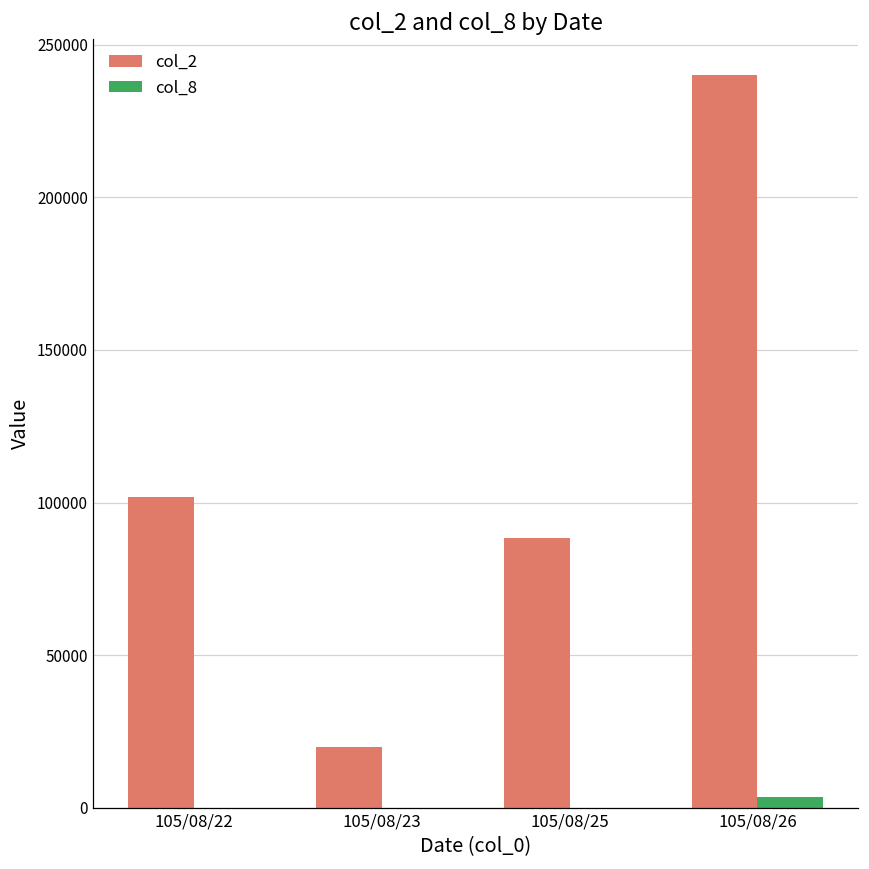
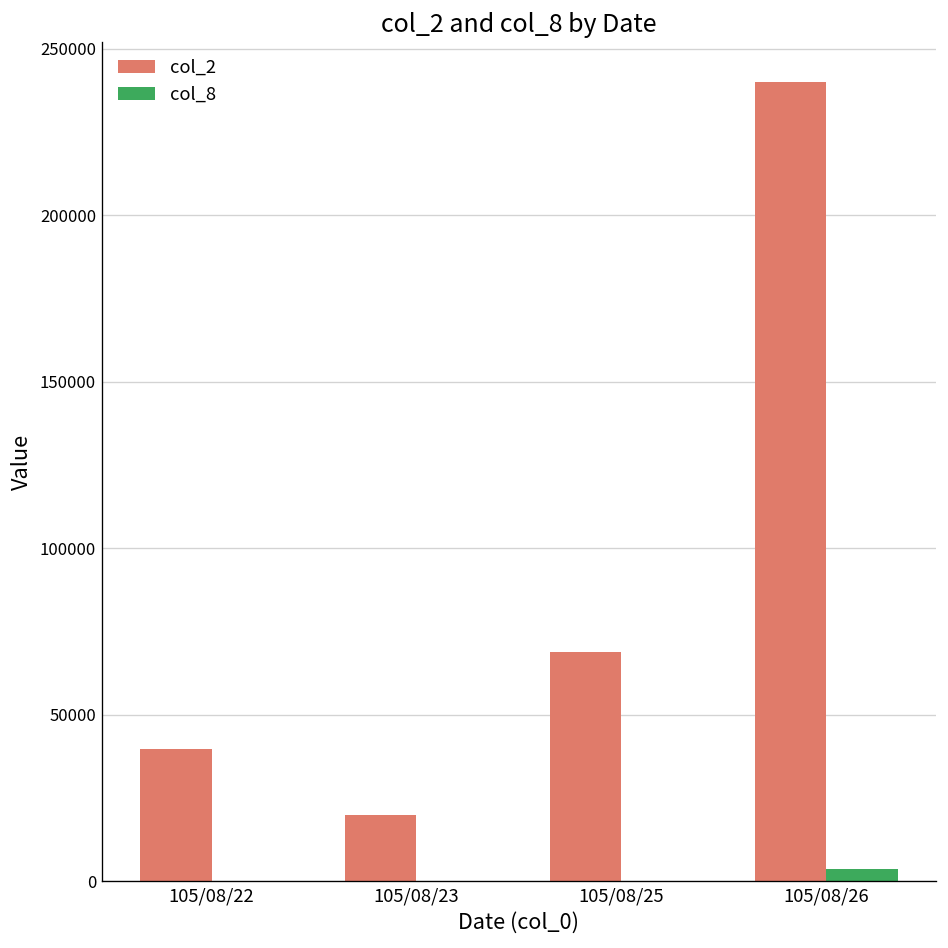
  {
    "col_2": {
-     "105/08/22": 102000,
+     "105/08/22": 40000,
      "105/08/23": 20000,
-     "105/08/25": 88000,
+     "105/08/25": 69000,
      "105/08/26": 240000
    },
    "col_8": {
      "105/08/26": 4000
    }
  }
